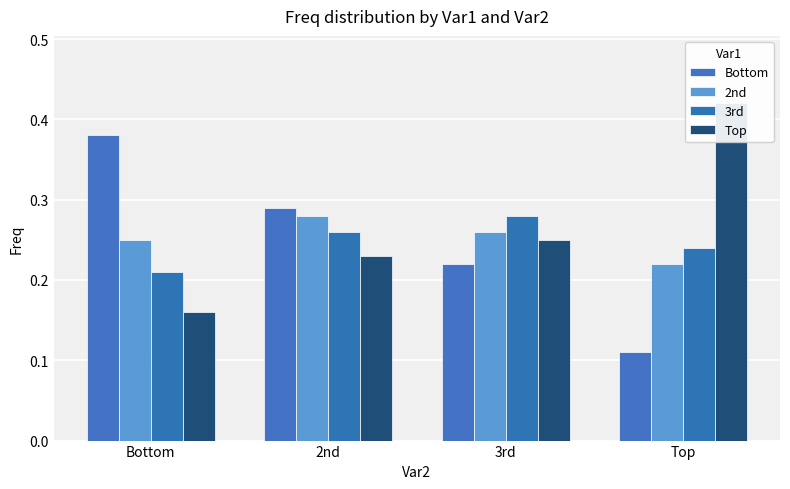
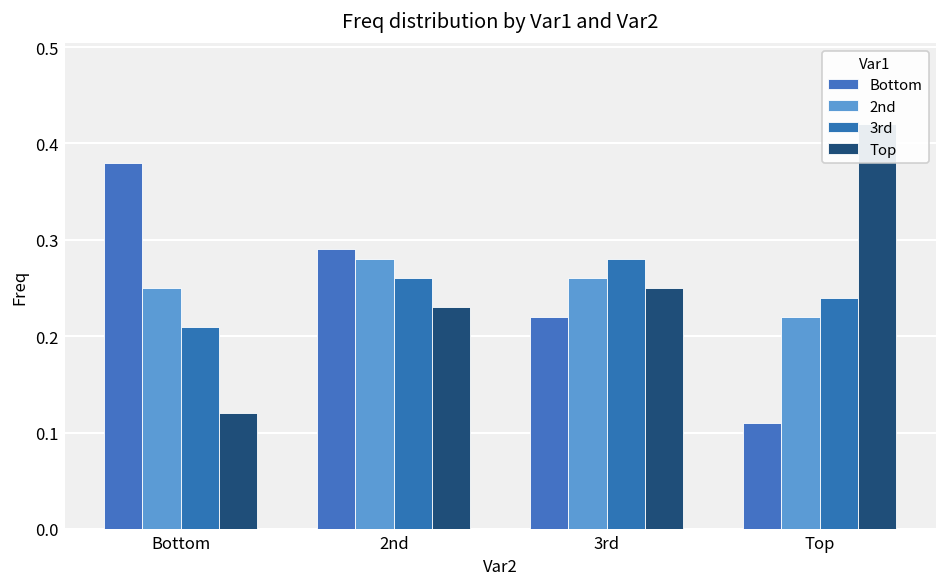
  {
    "Top": {
-     "Bottom": 0.16,
+     "Bottom": 0.12,
      "2nd": 0.23,
      "3rd": 0.25
    }
  }
